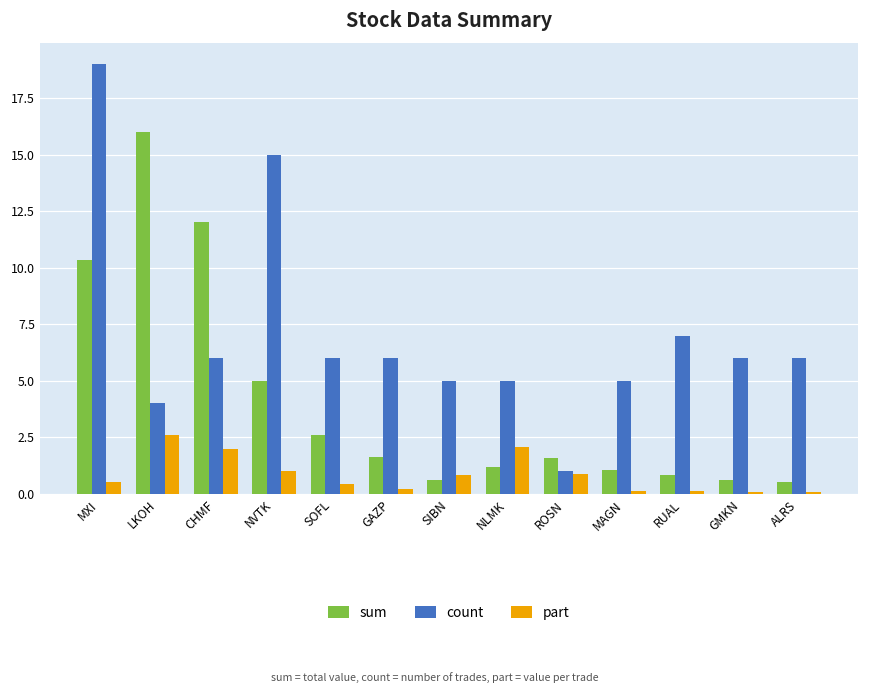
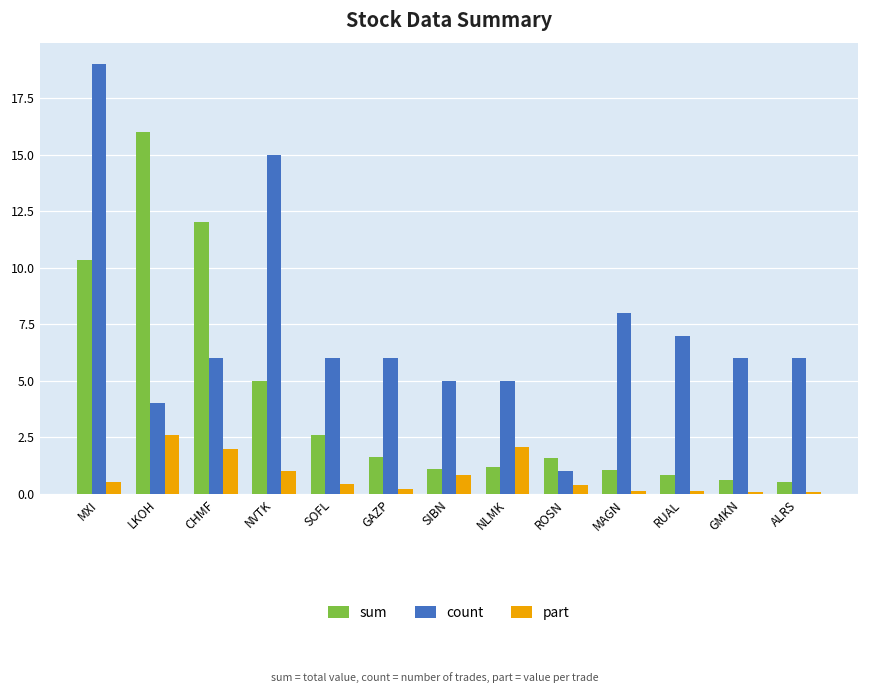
  {
    "sum": {
      "MXI": 10.4,
      "LKOH": 16.0,
      "CHMF": 12.0,
      "NVTK": 5.0,
      "SOFL": 2.6,
      "GAZP": 1.6,
-     "SIBN": 0.6,
+     "SIBN": 1.1,
      "NLMK": 1.2,
      "ROSN": 1.6,
      "MAGN": 1.1,
      "RUAL": 0.8,
      "GMKN": 0.6,
      "ALRS": 0.5
    },
    "count": {
      "MXI": 19,
      "LKOH": 4,
      "CHMF": 6,
      "NVTK": 15,
      "SOFL": 6,
      "GAZP": 6,
      "SIBN": 5,
      "NLMK": 5,
      "ROSN": 1,
-     "MAGN": 5,
+     "MAGN": 8,
      "RUAL": 7,
      "GMKN": 6,
      "ALRS": 6
    },
    "part": {
      "MXI": 0.5,
      "LKOH": 2.6,
      "CHMF": 2.0,
      "NVTK": 1.0,
      "SOFL": 0.4,
      "GAZP": 0.2,
      "SIBN": 0.8,
      "NLMK": 2.1,
-     "ROSN": 0.9,
+     "ROSN": 0.4,
      "MAGN": 0.1
    }
  }
